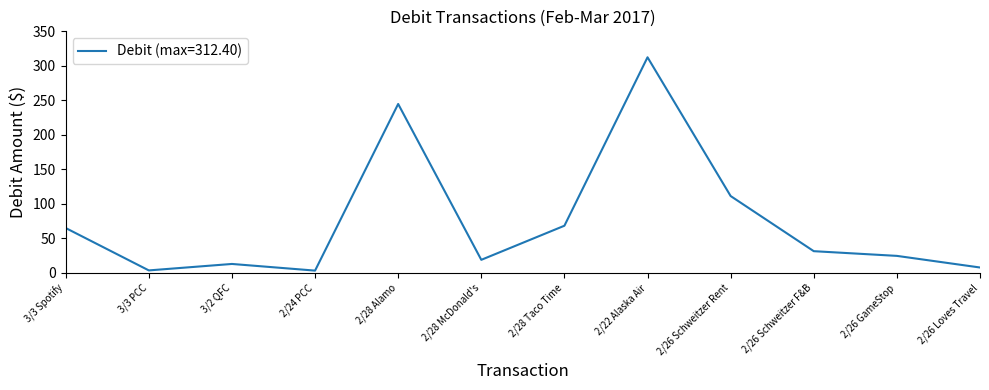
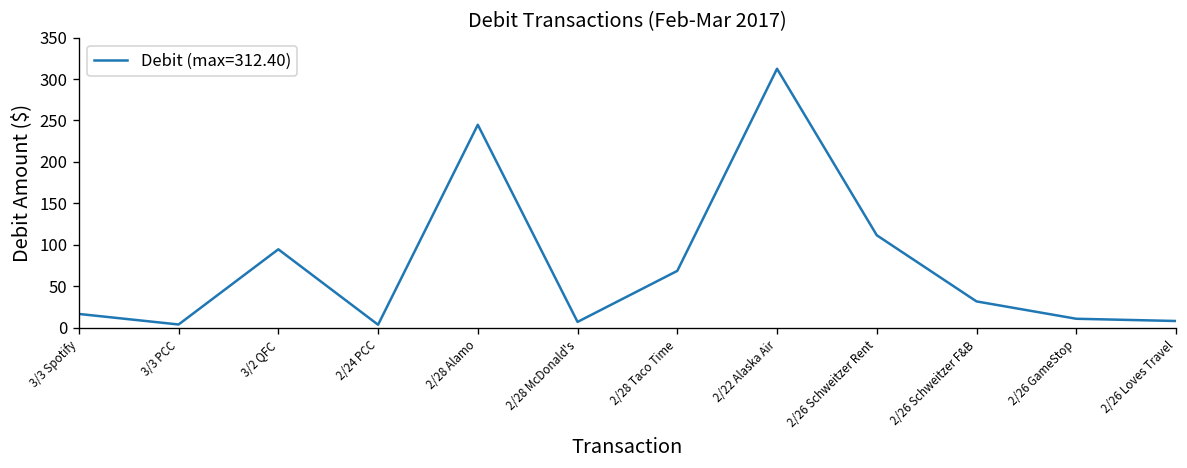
  {
-   "3/3 Spotify": 70,
+   "3/3 Spotify": 20,
    "3/3 PCC": 0,
-   "3/2 QFC": 10,
+   "3/2 QFC": 90,
    "2/24 PCC": 0,
    "2/28 Alamo": 240,
-   "2/28 McDonald's": 20,
+   "2/28 McDonald's": 10,
    "2/28 Taco Time": 70,
    "2/22 Alaska Air": 310,
    "2/26 Schweitzer Rent": 110,
    "2/26 Schweitzer F&B": 30,
-   "2/26 GameStop": 20,
+   "2/26 GameStop": 10,
    "2/26 Loves Travel": 10
  }
